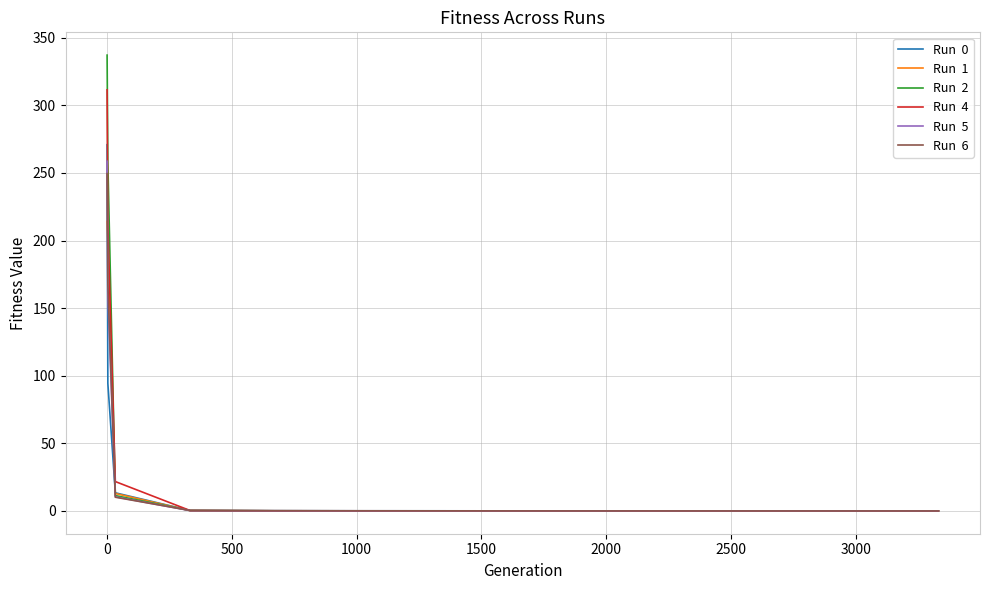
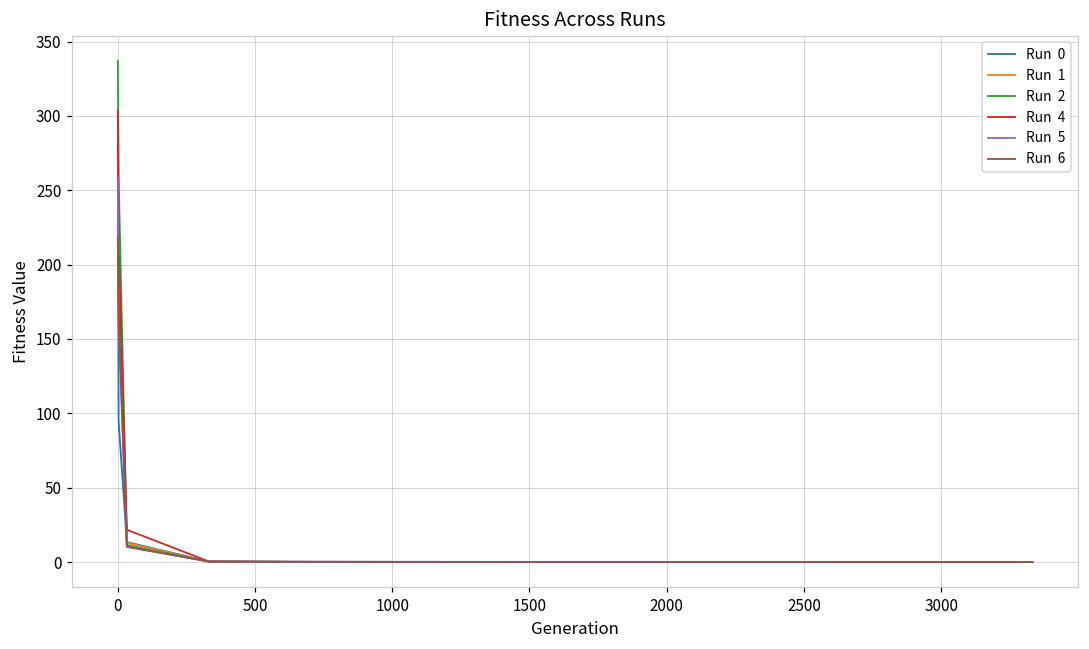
  {
    "Run 0": {
-     "0": 271
+     "0": 282
    },
    "Run 1": {
      "0": 214
    },
    "Run 2": {
      "0": 337
    },
    "Run 4": {
-     "0": 312
+     "0": 304
    },
    "Run 6": {
-     "0": 250
+     "0": 218
    }
  }
